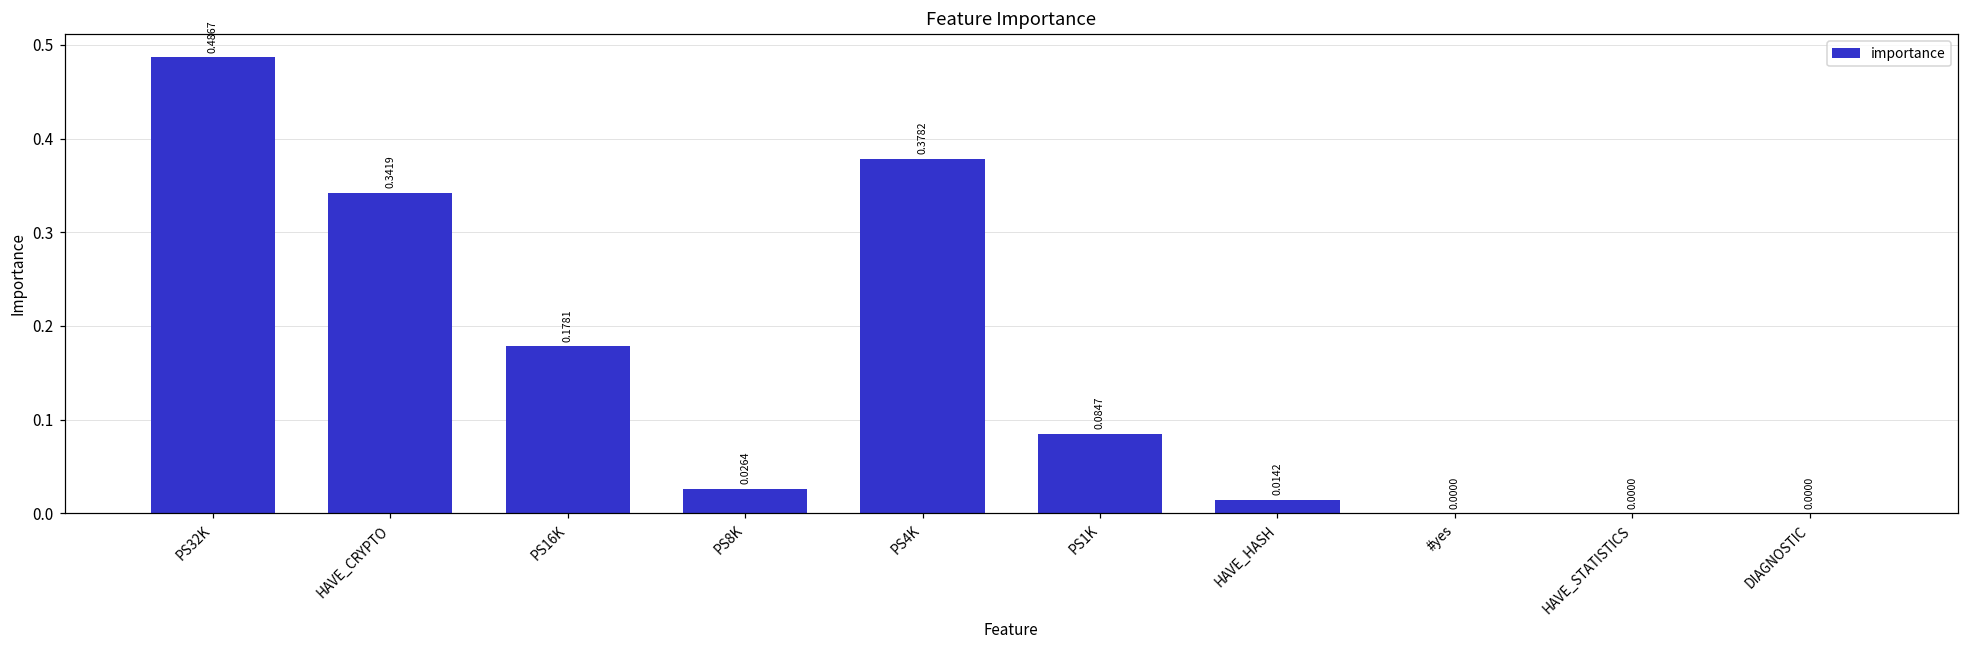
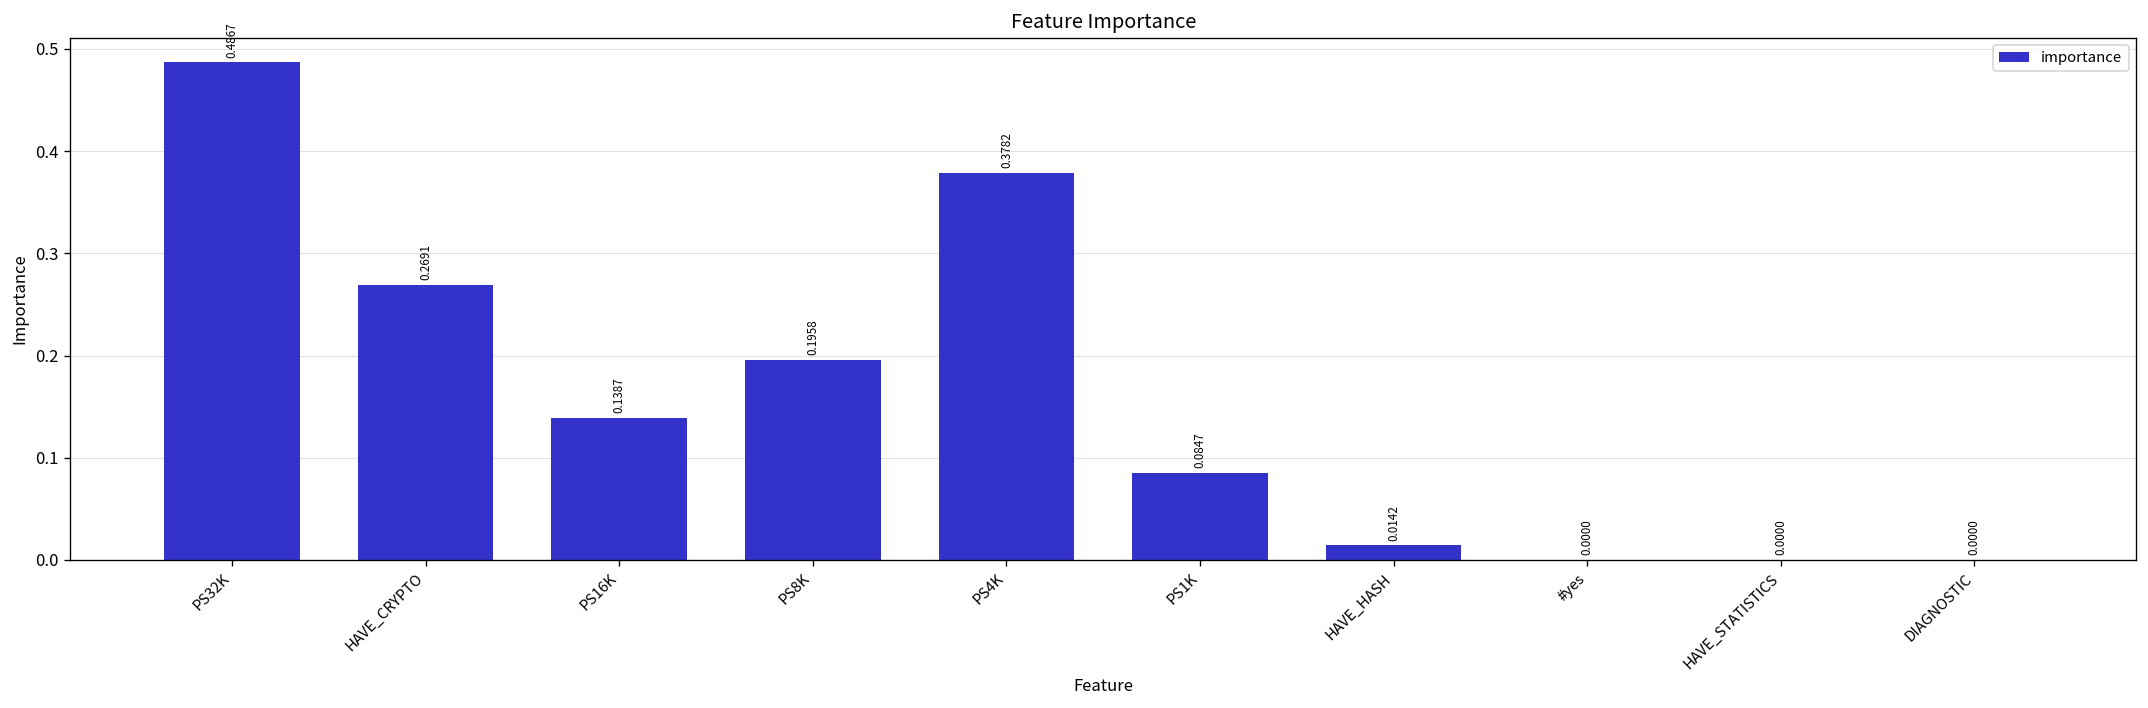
  {
    "PS32K": 0.4867,
-   "HAVE_CRYPTO": 0.3419,
-   "PS16K": 0.1781,
-   "PS8K": 0.0264,
+   "HAVE_CRYPTO": 0.2691,
+   "PS16K": 0.1387,
+   "PS8K": 0.1958,
    "PS4K": 0.3782,
    "PS1K": 0.0847,
    "HAVE_HASH": 0.0142,
    "#yes": 0.0000,
    "HAVE_STATISTICS": 0.0000,
    "DIAGNOSTIC": 0.0000
  }
